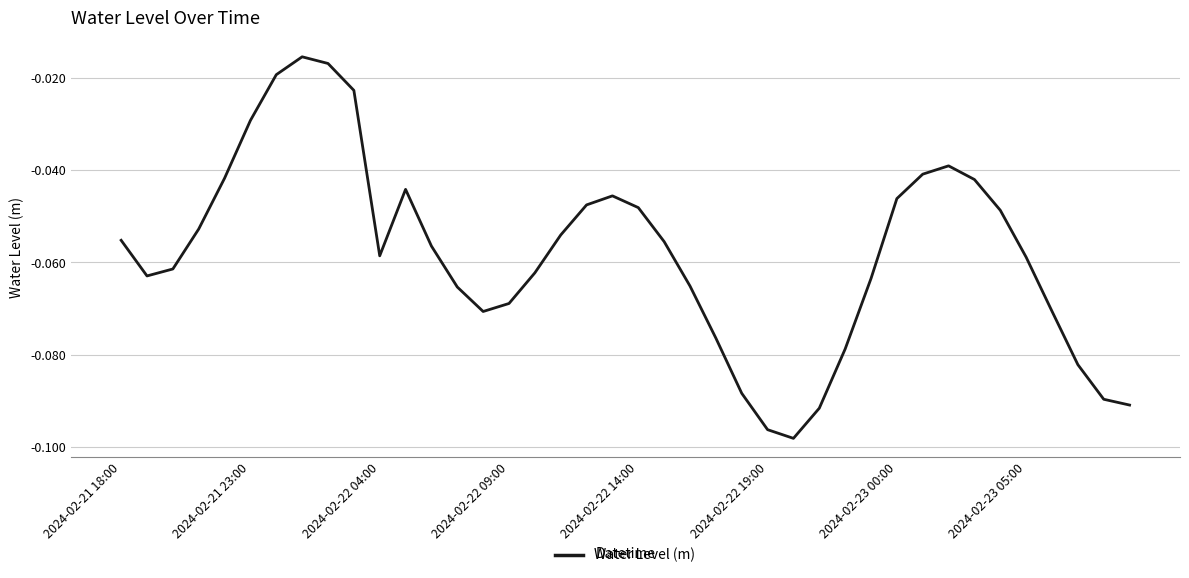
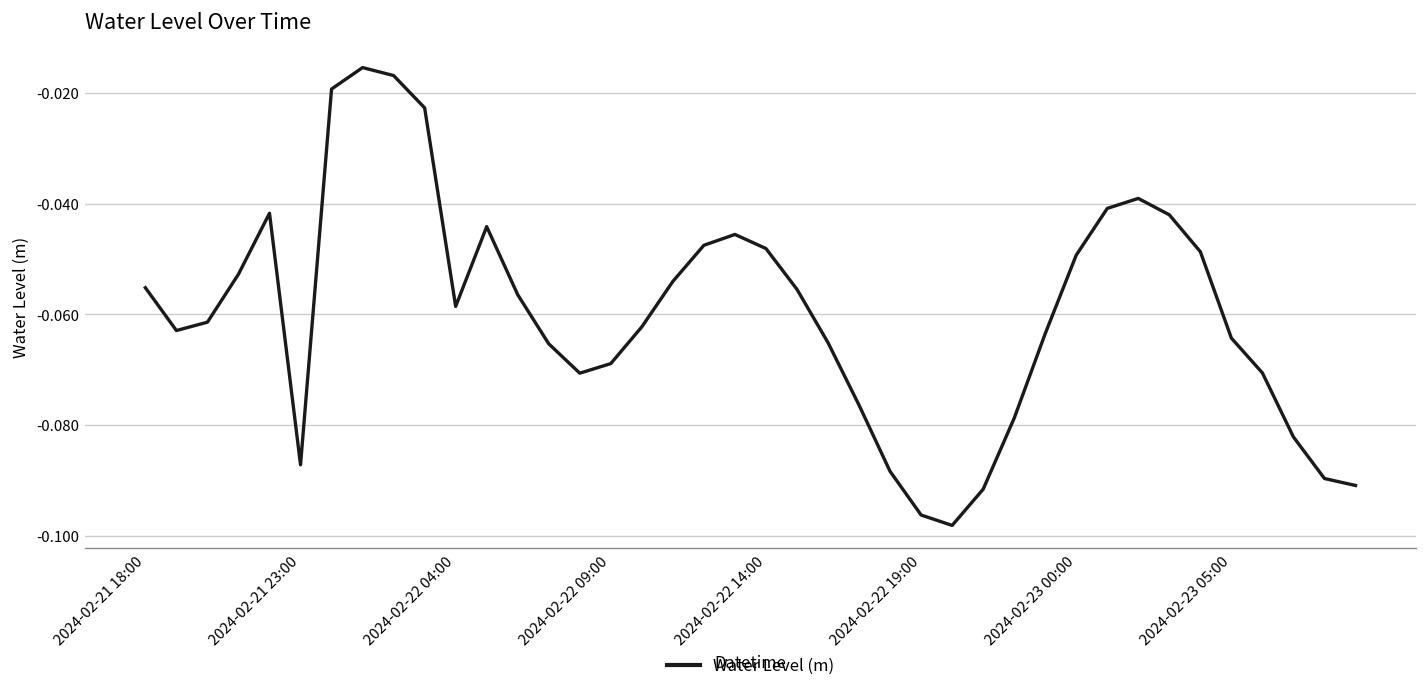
  {
    "2024-02-21 18:00": -0.055,
-   "2024-02-21 23:00": -0.029,
+   "2024-02-21 23:00": -0.087,
    "2024-02-22 04:00": -0.059,
    "2024-02-22 09:00": -0.069,
    "2024-02-22 14:00": -0.048,
    "2024-02-22 19:00": -0.096,
-   "2024-02-23 00:00": -0.046,
-   "2024-02-23 05:00": -0.059
+   "2024-02-23 00:00": -0.049,
+   "2024-02-23 05:00": -0.064
  }
